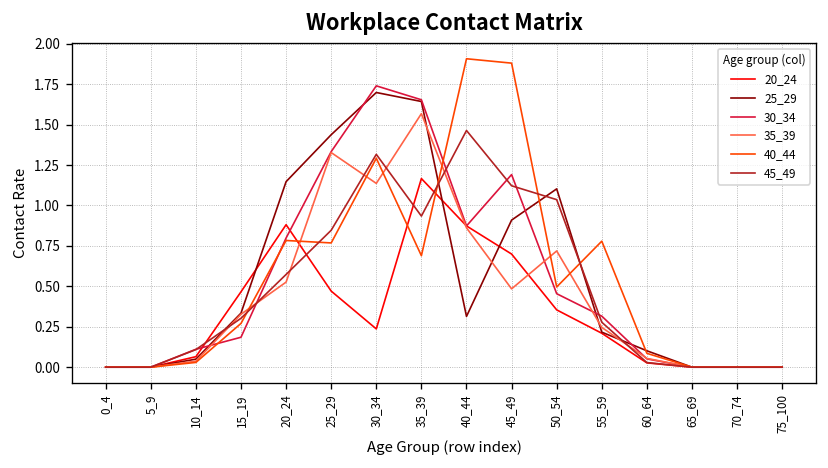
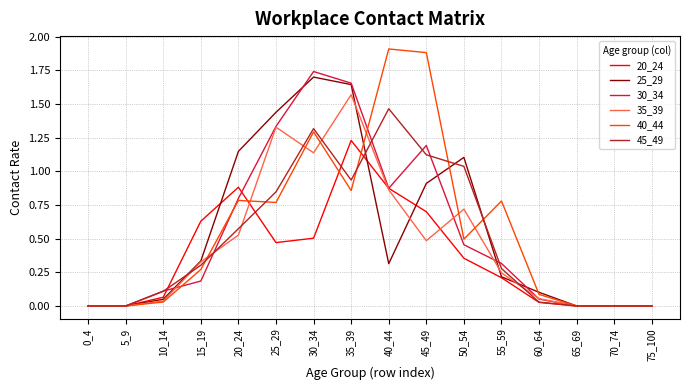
  {
    "20_24": {
-     "15_19": 0.47,
+     "15_19": 0.63,
      "20_24": 0.88,
      "25_29": 0.47,
-     "30_34": 0.24,
-     "35_39": 1.17,
+     "30_34": 0.50,
+     "35_39": 1.23,
      "45_49": 0.70,
      "50_54": 0.35
    },
    "25_29": {
      "20_24": 1.15,
      "25_29": 1.44,
      "30_34": 1.70,
      "40_44": 0.31,
      "45_49": 0.91,
      "50_54": 1.10
    },
    "35_39": {
      "20_24": 0.53,
      "30_34": 1.14,
      "35_39": 1.57,
      "45_49": 0.48,
      "50_54": 0.72,
      "55_59": 0.25
    },
    "40_44": {
      "15_19": 0.27,
      "25_29": 0.77,
      "30_34": 1.29,
-     "35_39": 0.69,
+     "35_39": 0.86,
      "40_44": 1.91,
      "45_49": 1.88,
      "50_54": 0.50,
      "55_59": 0.78
    }
  }
